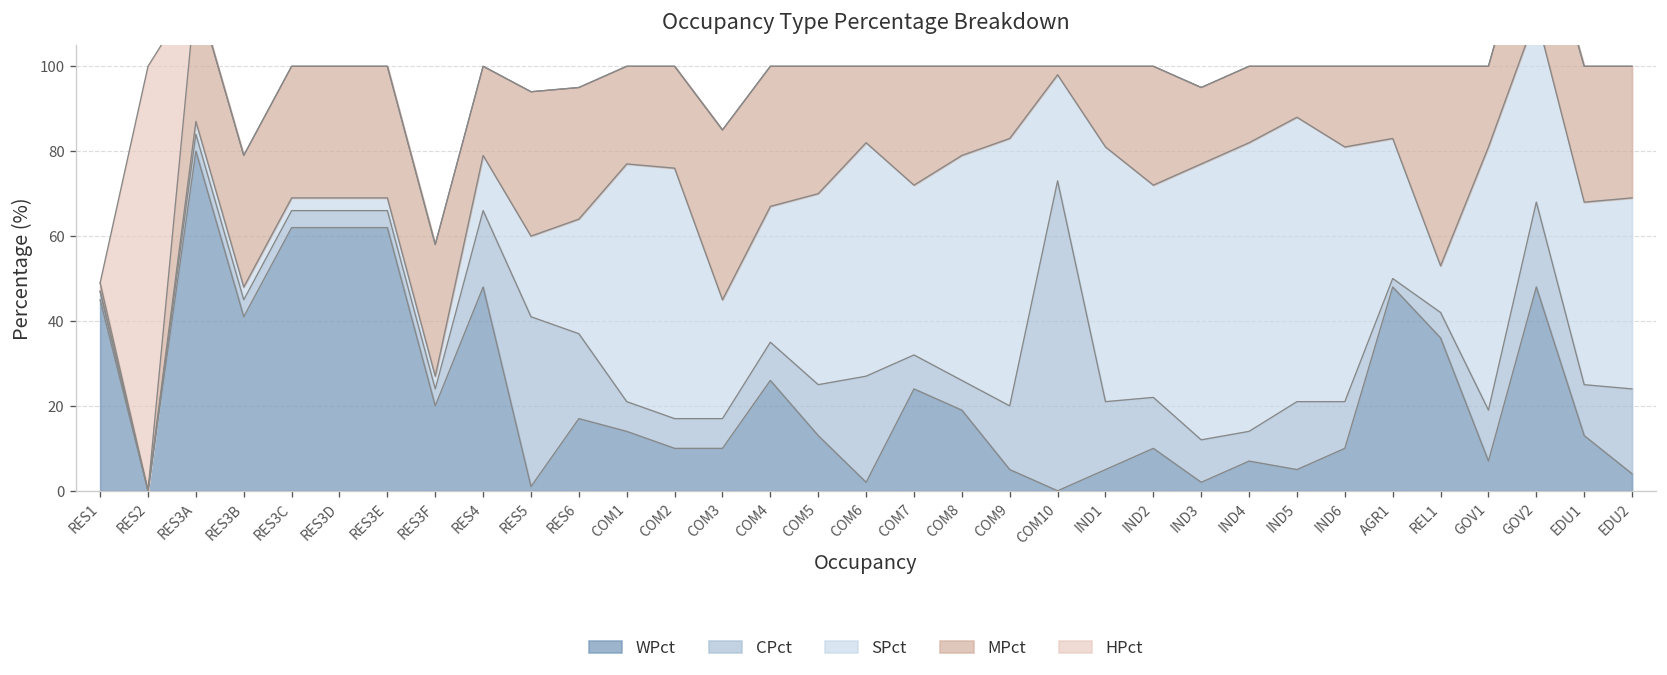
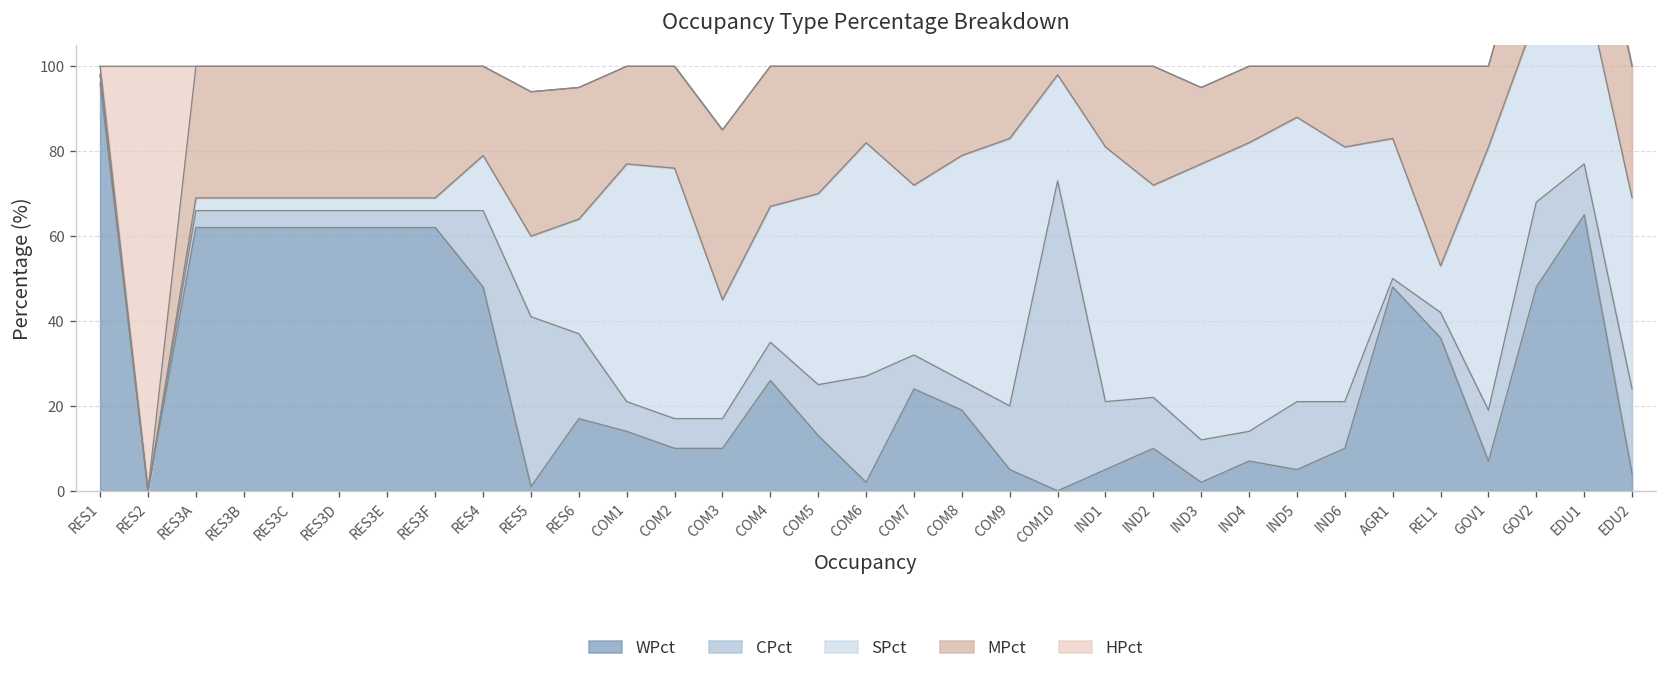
  {
    "WPct": {
-     "RES1": 45,
-     "RES3A": 80,
-     "RES3B": 41,
+     "RES1": 96,
+     "RES3A": 62,
+     "RES3B": 62,
      "RES3C": 62,
      "RES3D": 62,
      "RES3E": 62,
-     "RES3F": 20,
+     "RES3F": 62,
      "RES4": 48,
      "RES5": 1,
      "RES6": 17,
      "COM1": 14,
      "COM2": 10,
      "COM3": 10,
      "COM4": 26,
      "COM5": 13,
      "COM6": 2,
      "COM7": 24,
      "COM8": 19,
      "COM9": 5,
      "COM10": 0,
      "IND1": 5,
      "IND2": 10,
      "IND3": 2,
      "IND4": 7,
      "IND5": 5,
      "IND6": 10,
      "AGR1": 48,
      "REL1": 36,
      "GOV1": 7,
      "GOV2": 48,
-     "EDU1": 13,
+     "EDU1": 65,
      "EDU2": 4
    }
  }
